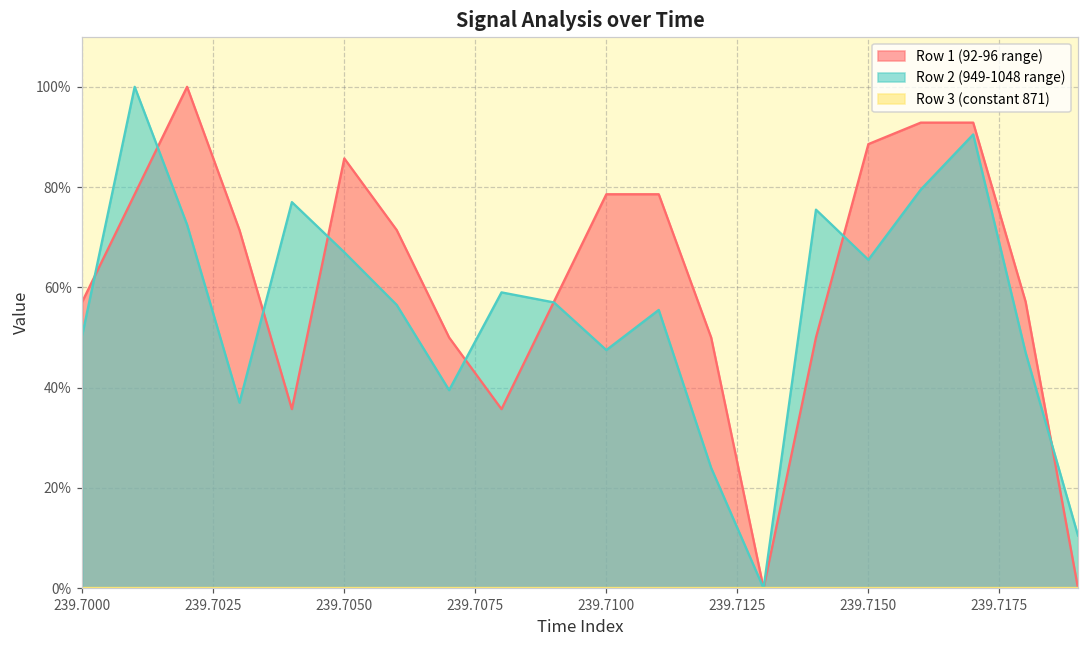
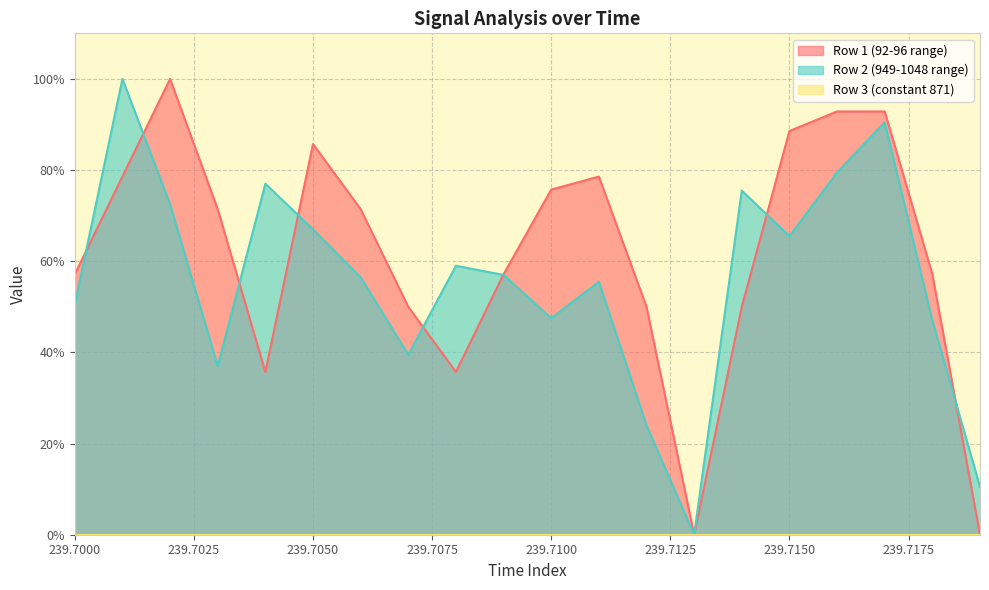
  {
    "Row 1 (92-96 range)": {
      "239.7000": "57%",
      "239.7050": "86%",
-     "239.7100": "79%",
+     "239.7100": "76%",
      "239.7150": "89%"
    },
    "Row 2 (949-1048 range)": {
      "239.7000": "51%",
      "239.7050": "67%",
      "239.7100": "48%",
      "239.7150": "66%"
    },
    "Row 3 (constant 871)": {
      "239.7000": "0%",
      "239.7050": "0%",
      "239.7100": "0%",
      "239.7150": "0%"
    }
  }
